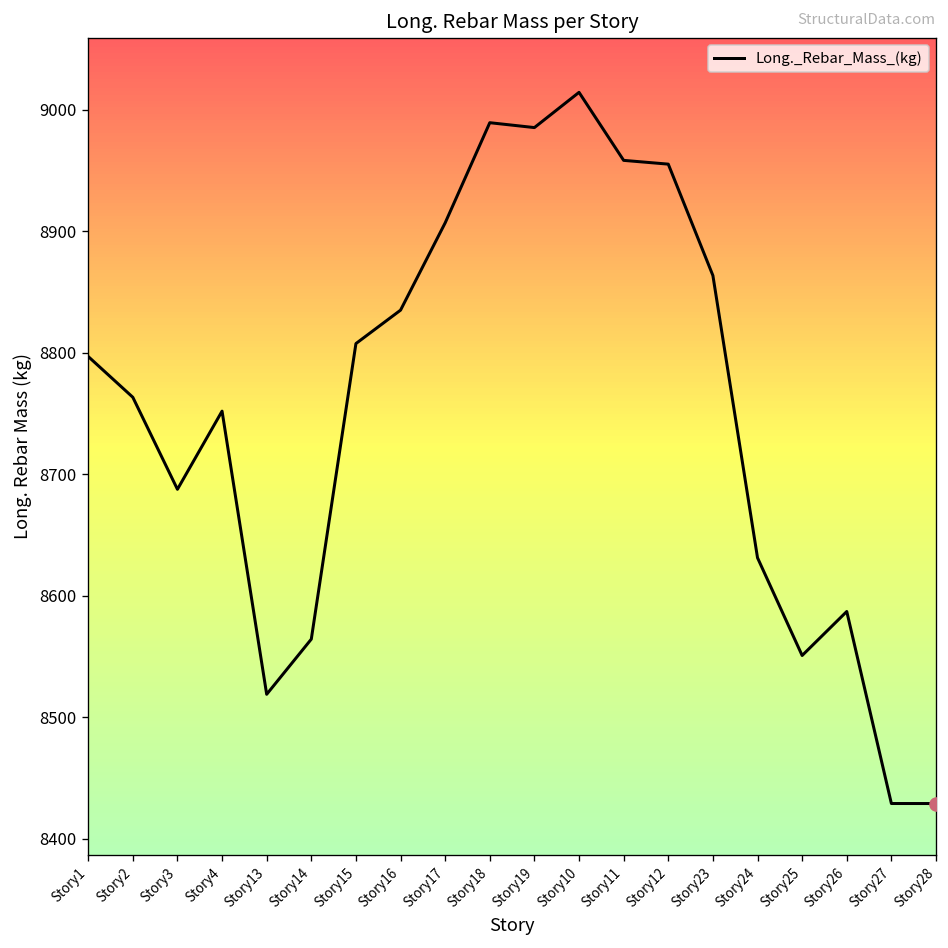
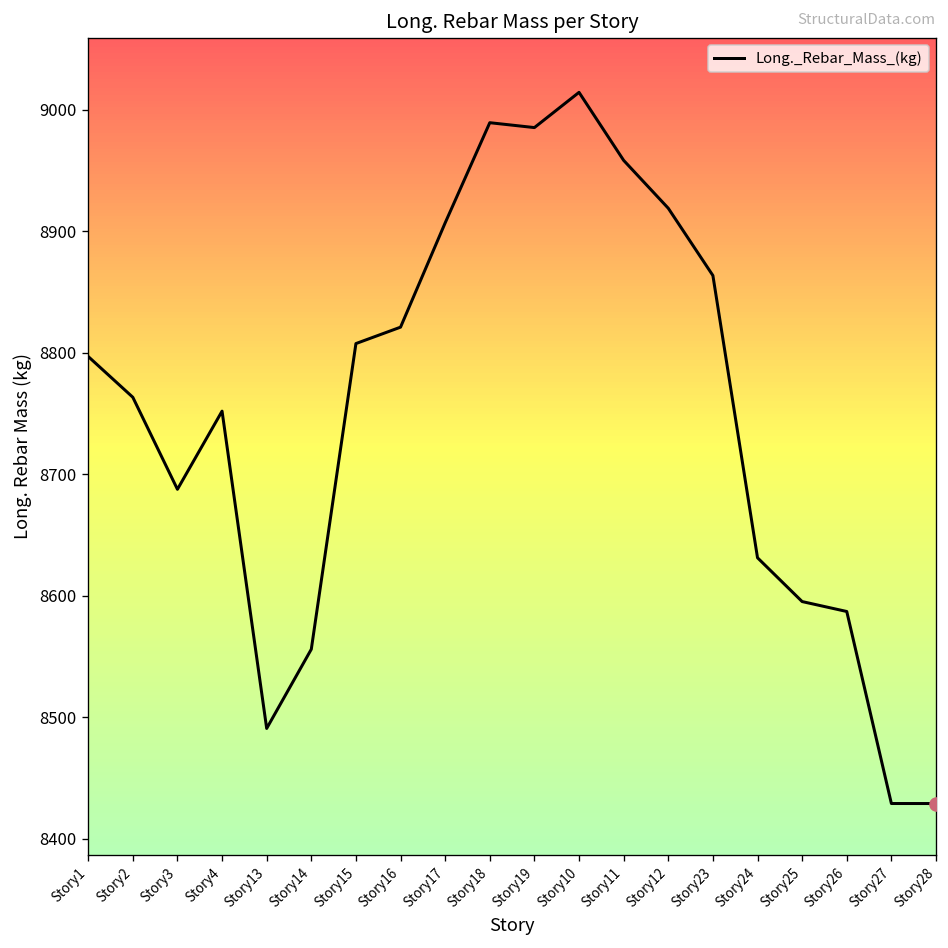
  {
    "Long._Rebar_Mass_(kg)": {
      "Story1": 8797,
      "Story2": 8763,
      "Story3": 8688,
      "Story4": 8752,
-     "Story13": 8519,
-     "Story14": 8564,
+     "Story13": 8491,
+     "Story14": 8556,
      "Story15": 8807,
-     "Story16": 8835,
+     "Story16": 8821,
      "Story17": 8907,
      "Story18": 8989,
      "Story19": 8985,
      "Story10": 9014,
      "Story11": 8958,
-     "Story12": 8955,
+     "Story12": 8919,
      "Story23": 8864,
      "Story24": 8631,
-     "Story25": 8551,
+     "Story25": 8595,
      "Story26": 8587,
      "Story27": 8429
    }
  }
